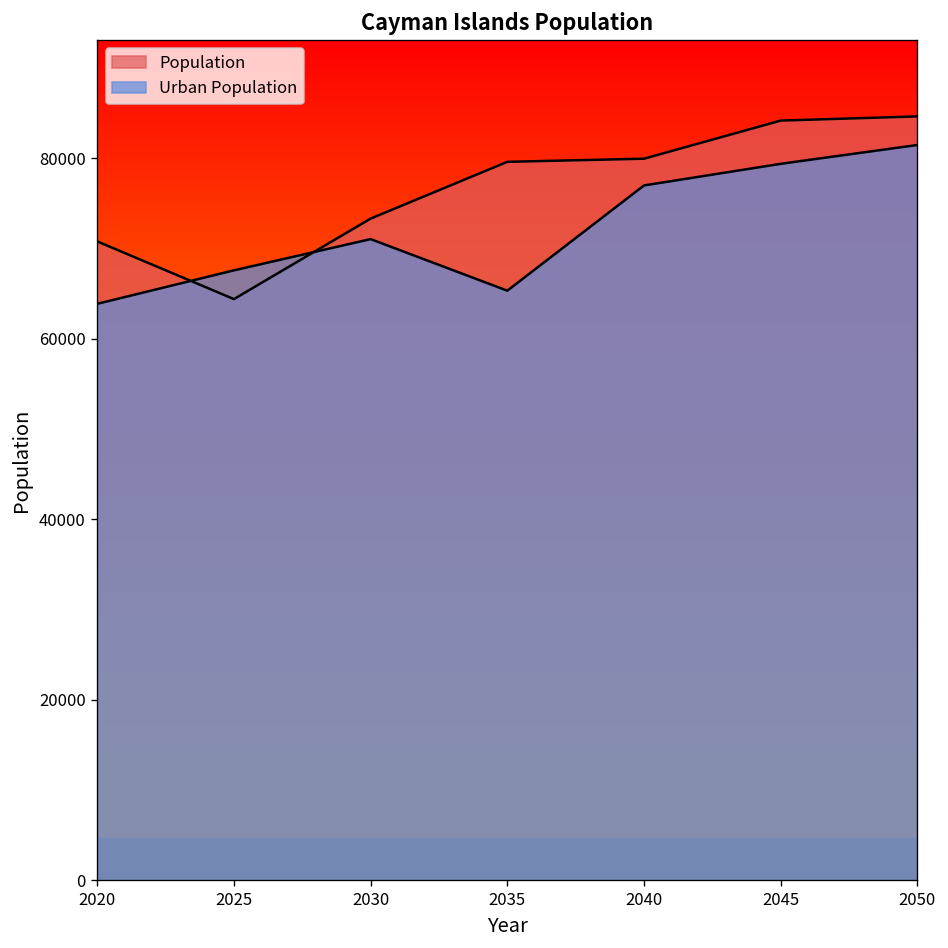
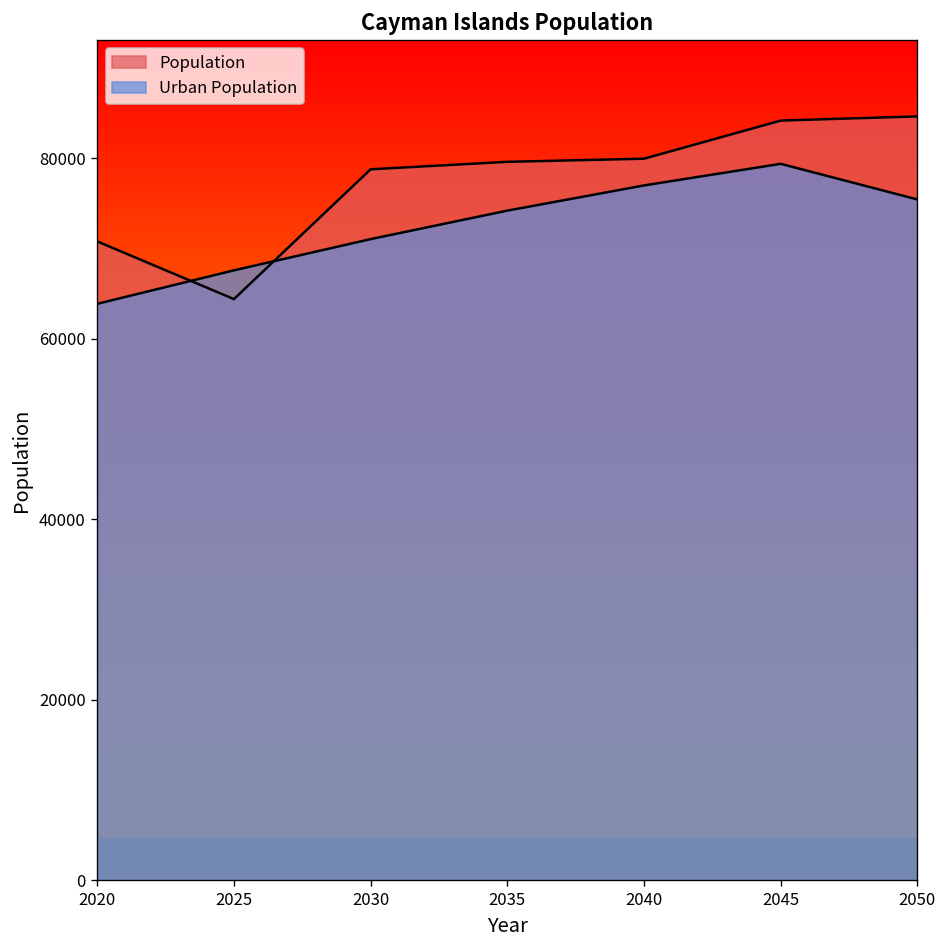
  {
    "Population": {
      "2020": 71000,
      "2025": 64000,
-     "2030": 73000,
+     "2030": 79000,
      "2035": 80000,
      "2040": 80000,
      "2045": 84000,
      "2050": 85000
    },
    "Urban Population": {
      "2020": 64000,
      "2025": 68000,
      "2030": 71000,
-     "2035": 65000,
+     "2035": 74000,
      "2040": 77000,
      "2045": 79000,
-     "2050": 81000
+     "2050": 75000
    }
  }
